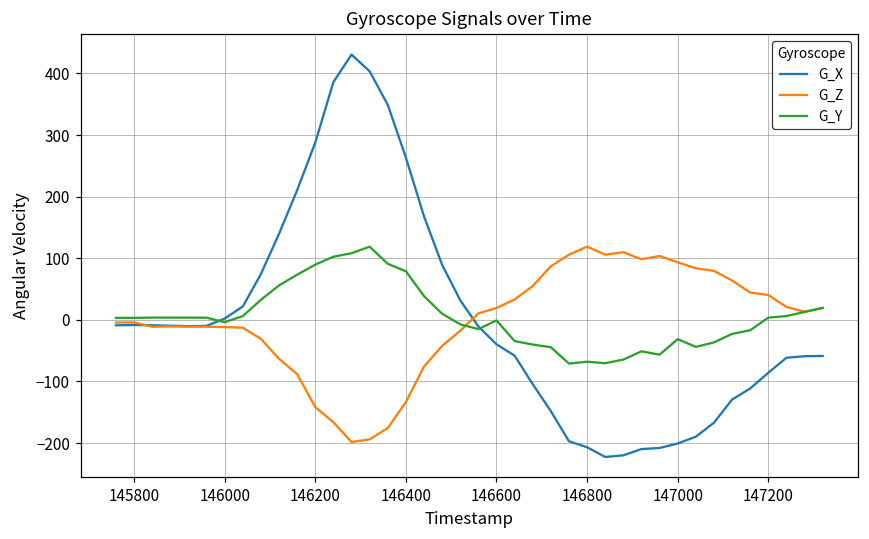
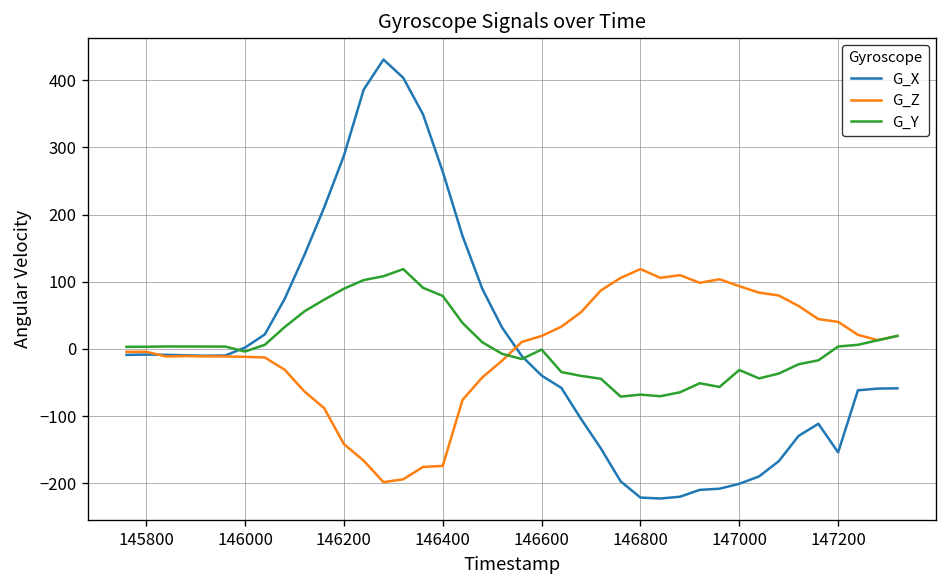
  {
    "G_X": {
      "146000": 0,
      "146200": 290,
      "146400": 260,
      "146600": -40,
-     "146800": -210,
+     "146800": -220,
      "147000": -200,
-     "147200": -90
+     "147200": -150
    },
    "G_Z": {
      "146000": -10,
      "146200": -140,
-     "146400": -130,
+     "146400": -170,
      "146600": 20,
      "146800": 120,
      "147000": 90,
      "147200": 40
    },
    "G_Y": {
      "145800": 0,
      "146000": 0,
      "146200": 90,
      "146400": 80,
      "146600": 0,
      "146800": -70,
      "147000": -30,
      "147200": 0
    }
  }
